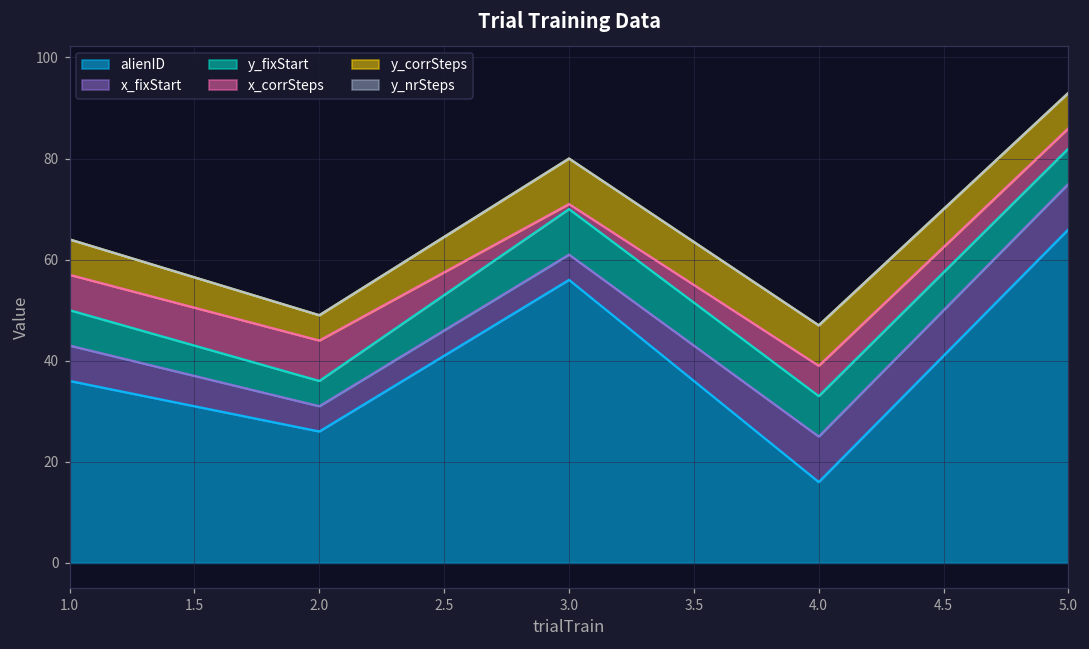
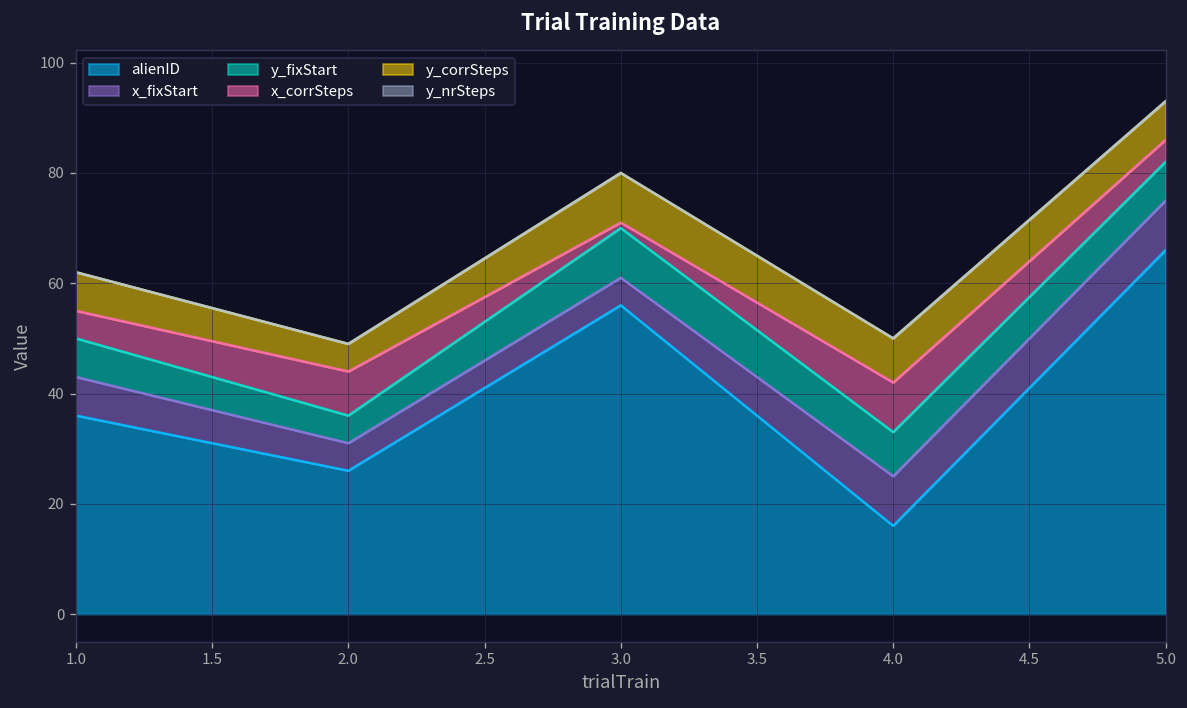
  {
    "x_corrSteps": {
-     "1.0": 7,
+     "1.0": 5,
      "2.0": 8,
      "3.0": 1,
-     "4.0": 6,
+     "4.0": 9,
      "5.0": 4
    }
  }
